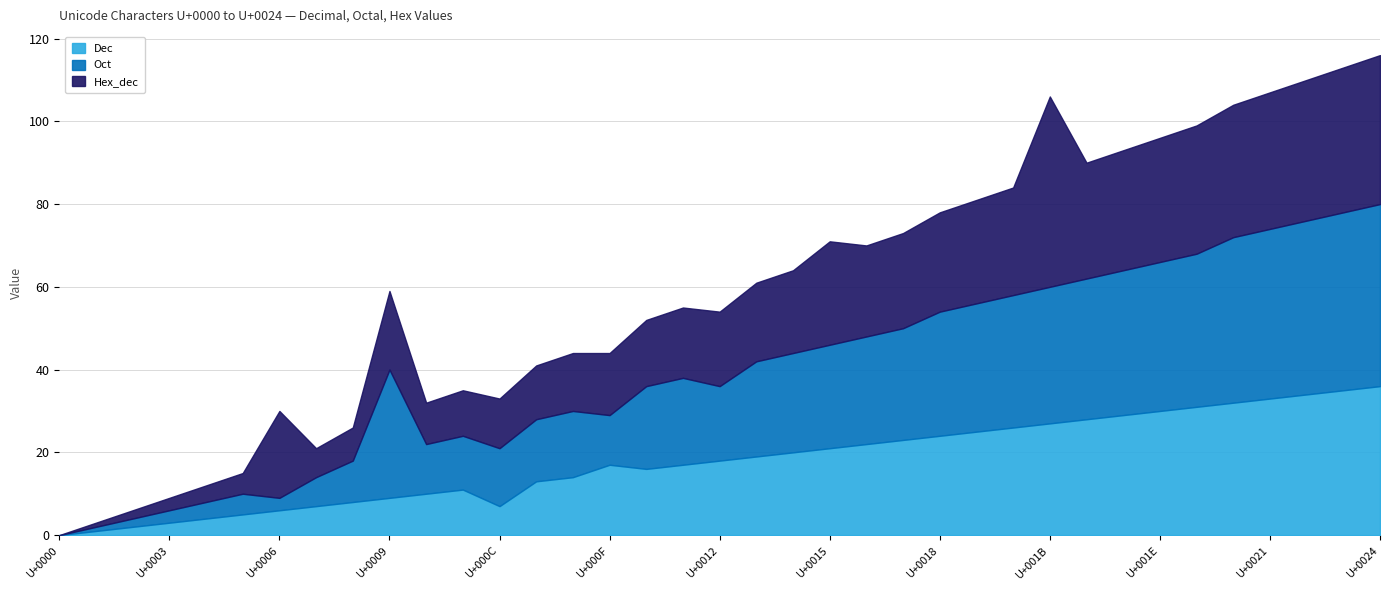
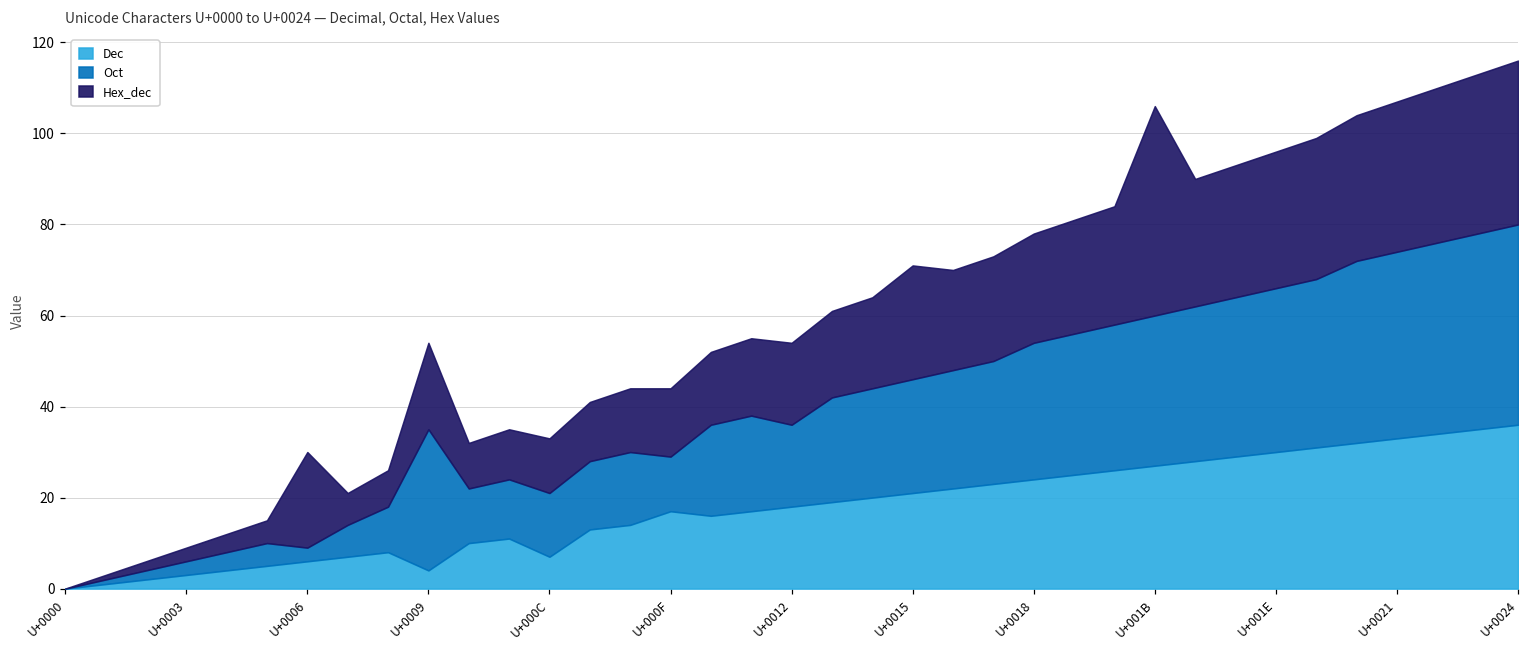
  {
    "Dec": {
      "U+0003": 3,
      "U+0006": 6,
-     "U+0009": 9,
+     "U+0009": 4,
      "U+000C": 7,
      "U+000F": 17,
      "U+0012": 18,
      "U+0015": 21,
      "U+0018": 24,
      "U+001B": 27,
      "U+001E": 30,
      "U+0021": 33,
      "U+0024": 36
    },
    "Oct": {
      "U+0003": 3,
      "U+0006": 3,
      "U+0009": 31,
      "U+000C": 14,
      "U+000F": 12,
      "U+0012": 18,
      "U+0015": 25,
      "U+0018": 30,
      "U+001B": 33,
      "U+001E": 36,
      "U+0021": 41,
      "U+0024": 44
    },
    "Hex_dec": {
      "U+0003": 3,
      "U+0006": 21,
      "U+0009": 19,
      "U+000C": 12,
      "U+000F": 15,
      "U+0012": 18,
      "U+0015": 25,
      "U+0018": 24,
      "U+001B": 46,
      "U+001E": 30,
      "U+0021": 33,
      "U+0024": 36
    }
  }
